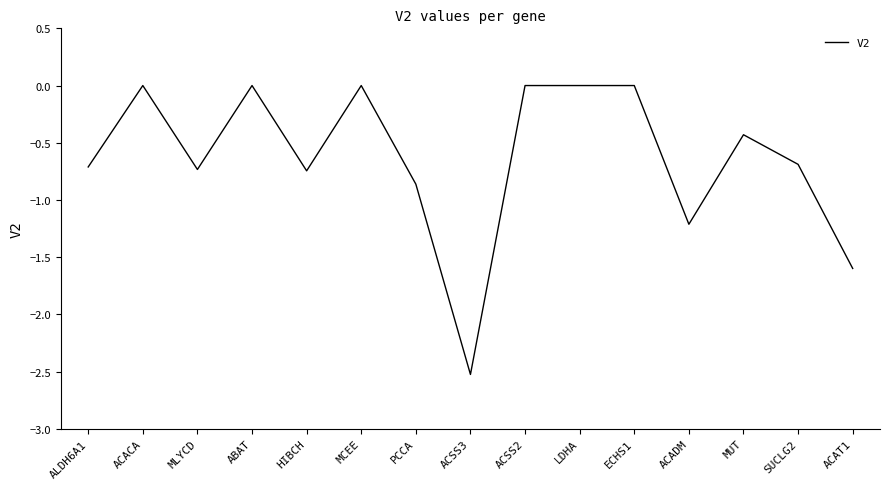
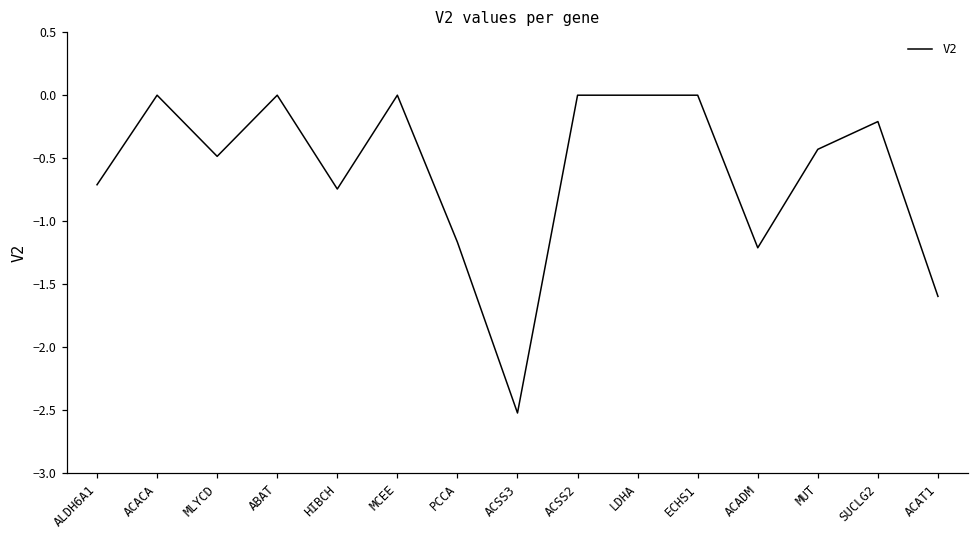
  {
    "ALDH6A1": -0.71,
    "ACACA": 0.00,
-   "MLYCD": -0.73,
+   "MLYCD": -0.49,
    "ABAT": 0.00,
    "HIBCH": -0.75,
    "MCEE": 0.00,
-   "PCCA": -0.86,
+   "PCCA": -1.17,
    "ACSS3": -2.53,
    "ACSS2": 0.00,
    "LDHA": 0.00,
    "ECHS1": 0.00,
    "ACADM": -1.21,
    "MUT": -0.43,
-   "SUCLG2": -0.69,
+   "SUCLG2": -0.21,
    "ACAT1": -1.60
  }
